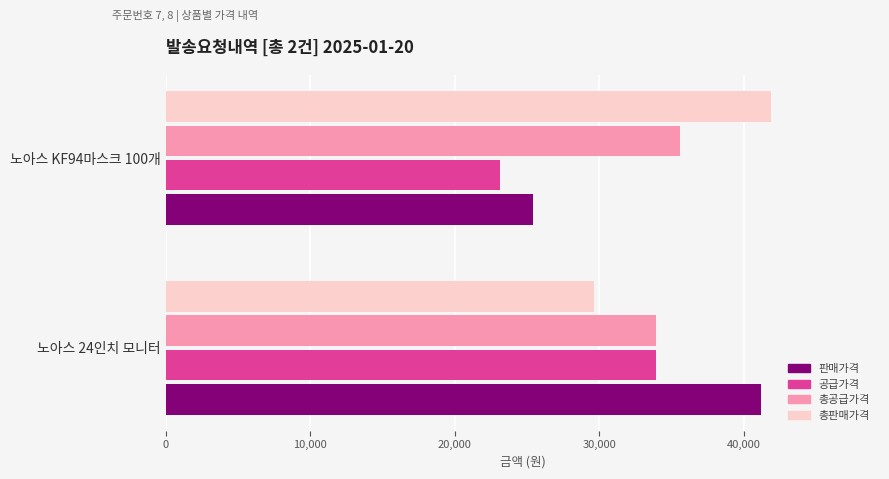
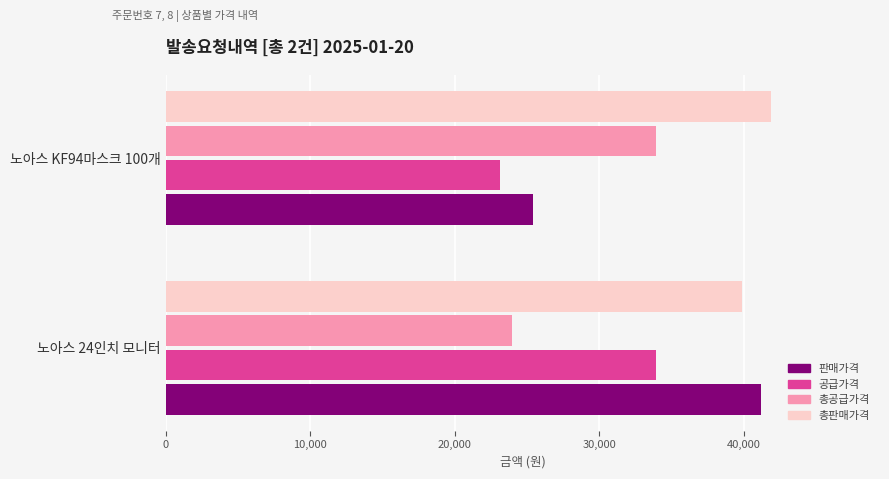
  {
    "판매가격": {
      "노아스 KF94마스크 100개": "25,400",
      "노아스 24인치 모니터": "41,200"
    },
    "공급가격": {
      "노아스 KF94마스크 100개": "23,100",
      "노아스 24인치 모니터": "33,900"
    },
    "총공급가격": {
-     "노아스 KF94마스크 100개": "35,600",
-     "노아스 24인치 모니터": "33,900"
+     "노아스 KF94마스크 100개": "33,900",
+     "노아스 24인치 모니터": "24,000"
    },
    "총판매가격": {
      "노아스 KF94마스크 100개": "41,900",
-     "노아스 24인치 모니터": "29,700"
+     "노아스 24인치 모니터": "39,900"
    }
  }
